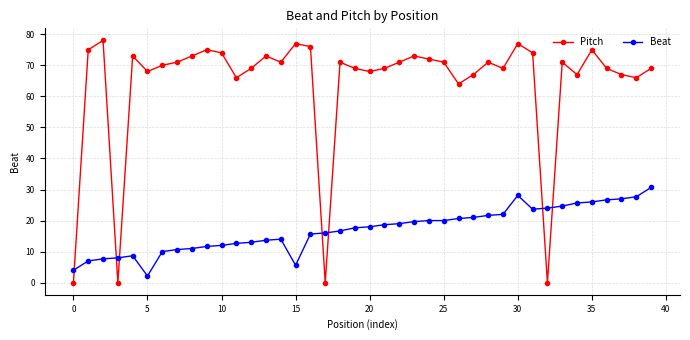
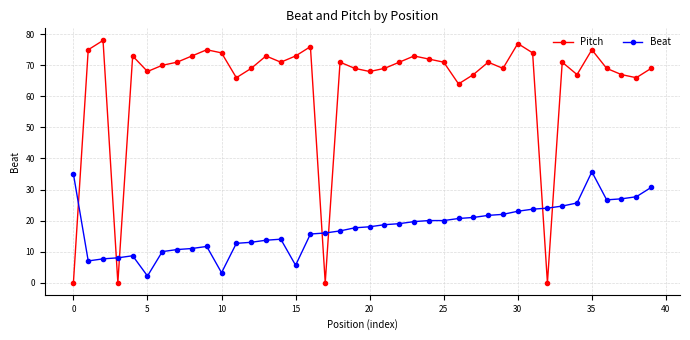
  {
    "Pitch": {
      "0": 0,
      "5": 68,
      "10": 74,
-     "15": 77,
+     "15": 73,
      "20": 68,
      "25": 71,
      "30": 77,
      "35": 75
    },
    "Beat": {
-     "0": 4,
+     "0": 35,
      "5": 2,
-     "10": 12,
+     "10": 3,
      "15": 6,
      "20": 18,
      "25": 20,
-     "30": 28,
-     "35": 26
+     "30": 23,
+     "35": 36
    }
  }
